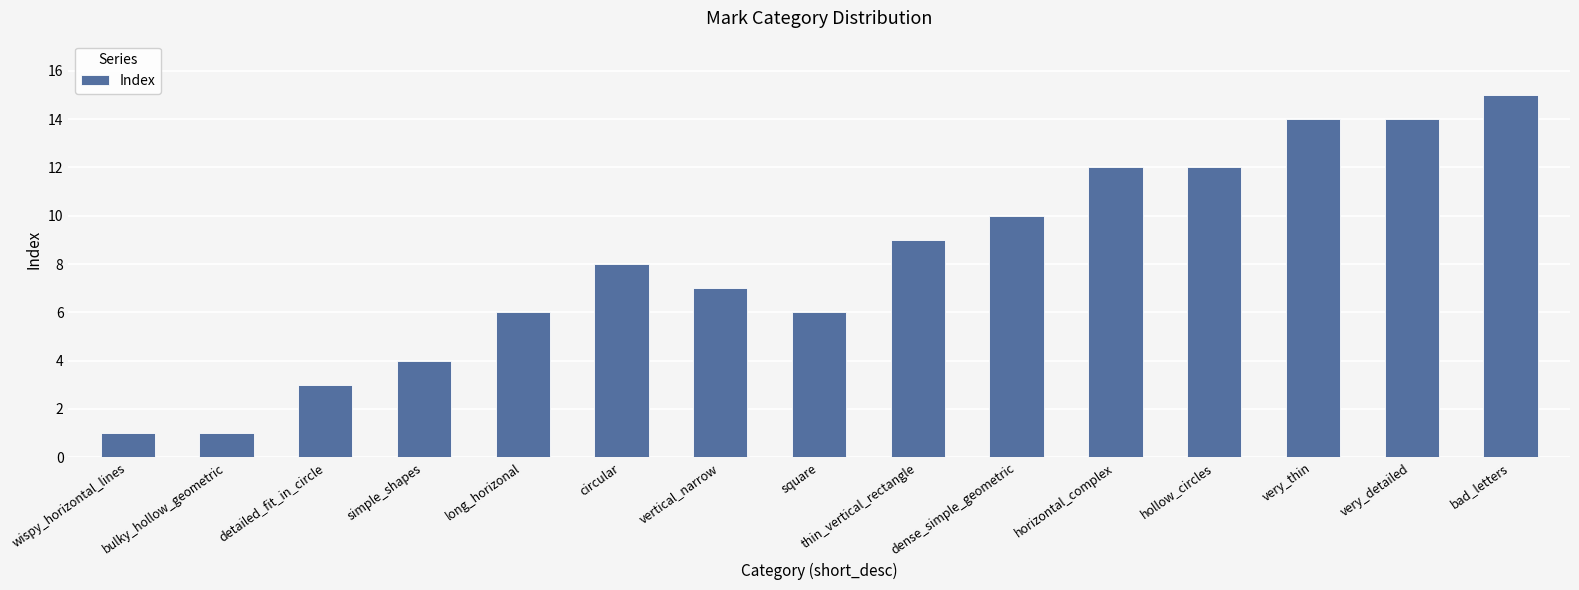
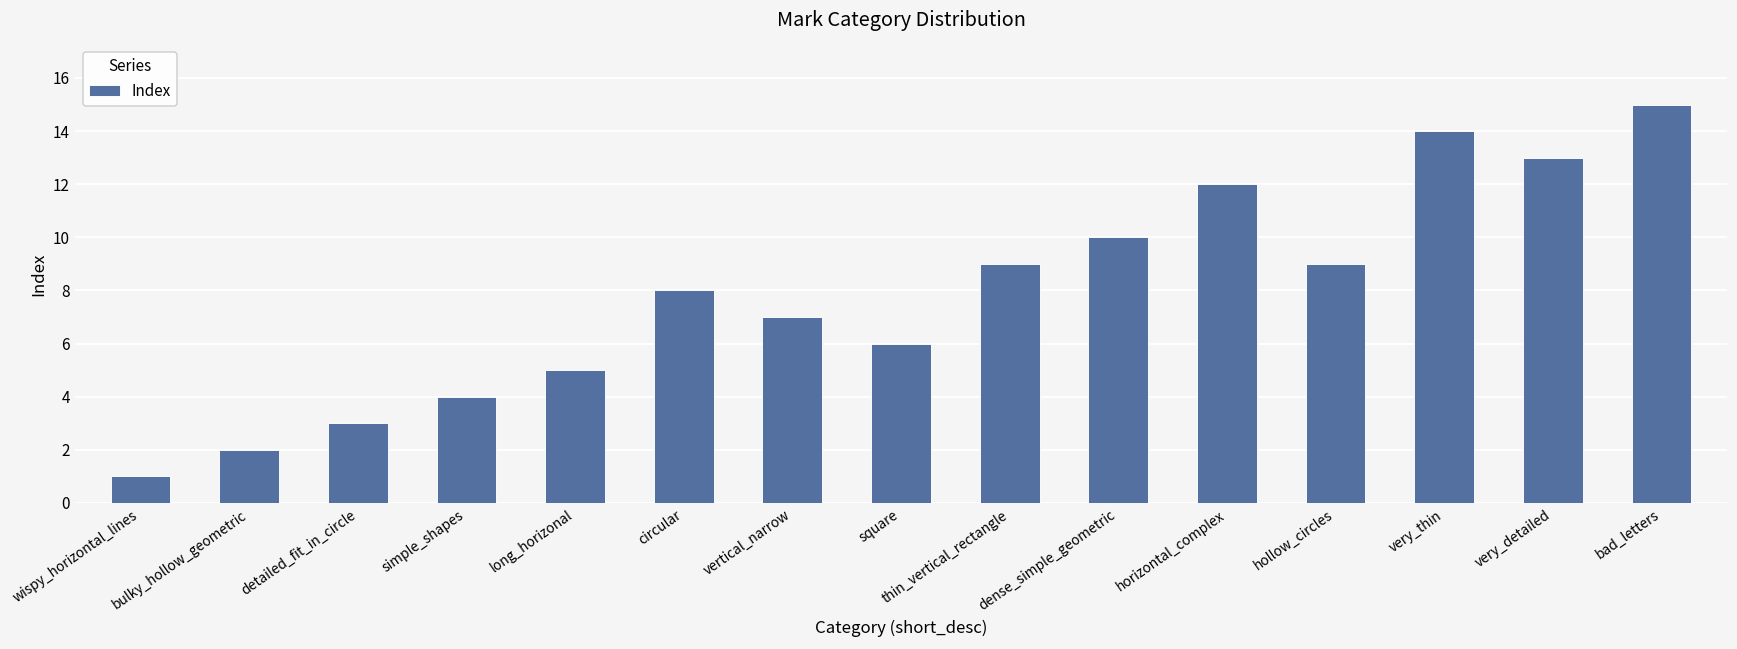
  {
    "wispy_horizontal_lines": 1,
-   "bulky_hollow_geometric": 1,
+   "bulky_hollow_geometric": 2,
    "detailed_fit_in_circle": 3,
    "simple_shapes": 4,
-   "long_horizonal": 6,
+   "long_horizonal": 5,
    "circular": 8,
    "vertical_narrow": 7,
    "square": 6,
    "thin_vertical_rectangle": 9,
    "dense_simple_geometric": 10,
    "horizontal_complex": 12,
-   "hollow_circles": 12,
+   "hollow_circles": 9,
    "very_thin": 14,
-   "very_detailed": 14,
+   "very_detailed": 13,
    "bad_letters": 15
  }
